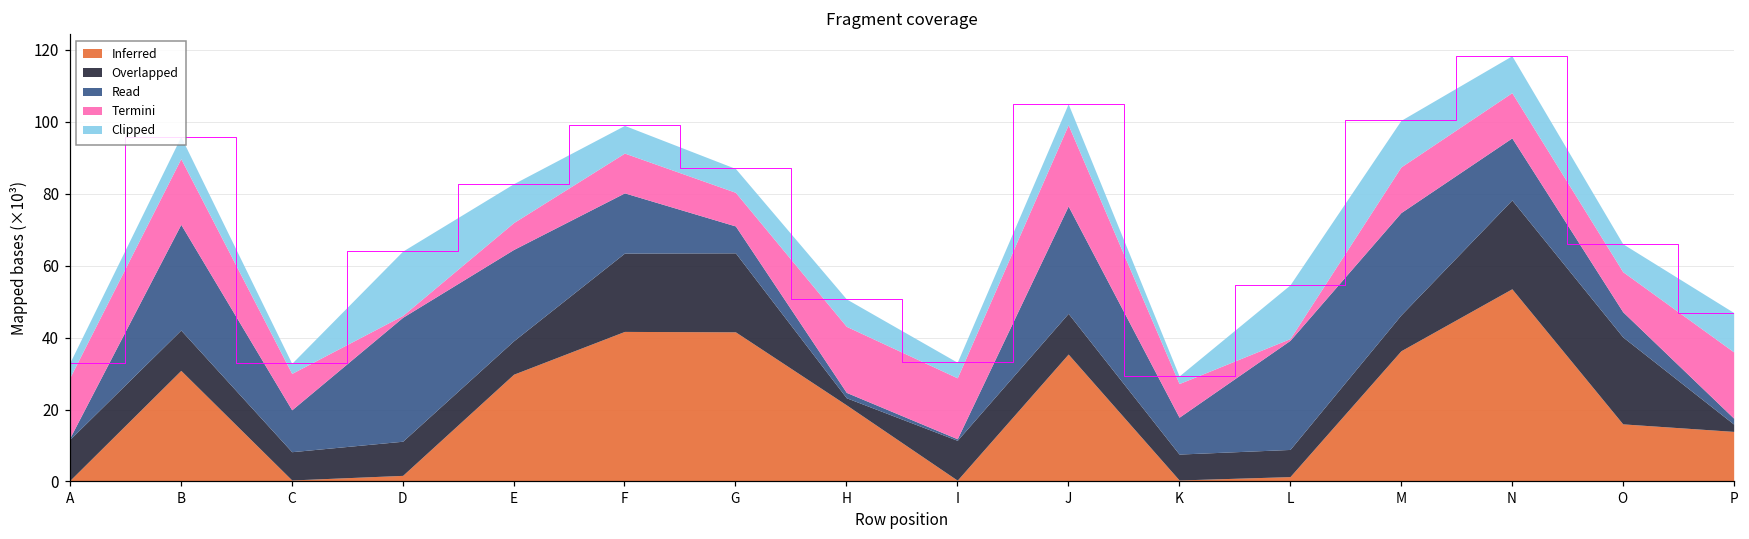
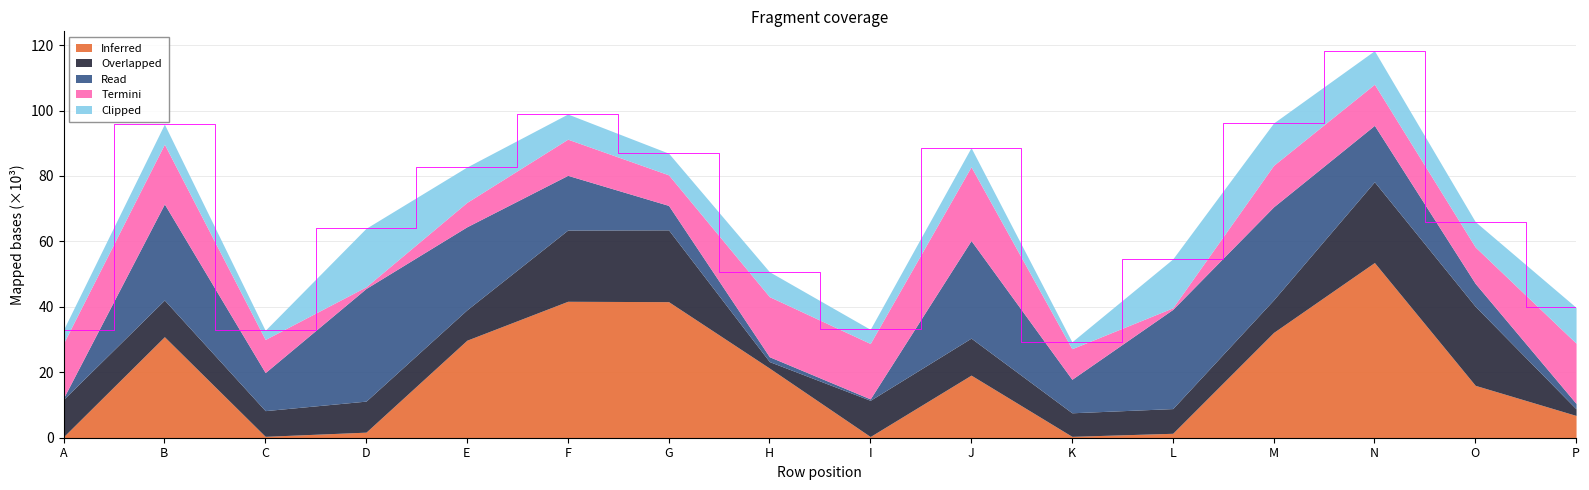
  {
    "Inferred": {
      "B": 31,
      "C": 0,
      "D": 2,
      "E": 30,
      "F": 42,
      "G": 42,
      "H": 21,
-     "J": 35,
+     "J": 19,
      "K": 0,
      "L": 1,
-     "M": 36,
+     "M": 32,
      "N": 54,
      "O": 16,
-     "P": 14
+     "P": 7
    }
  }
